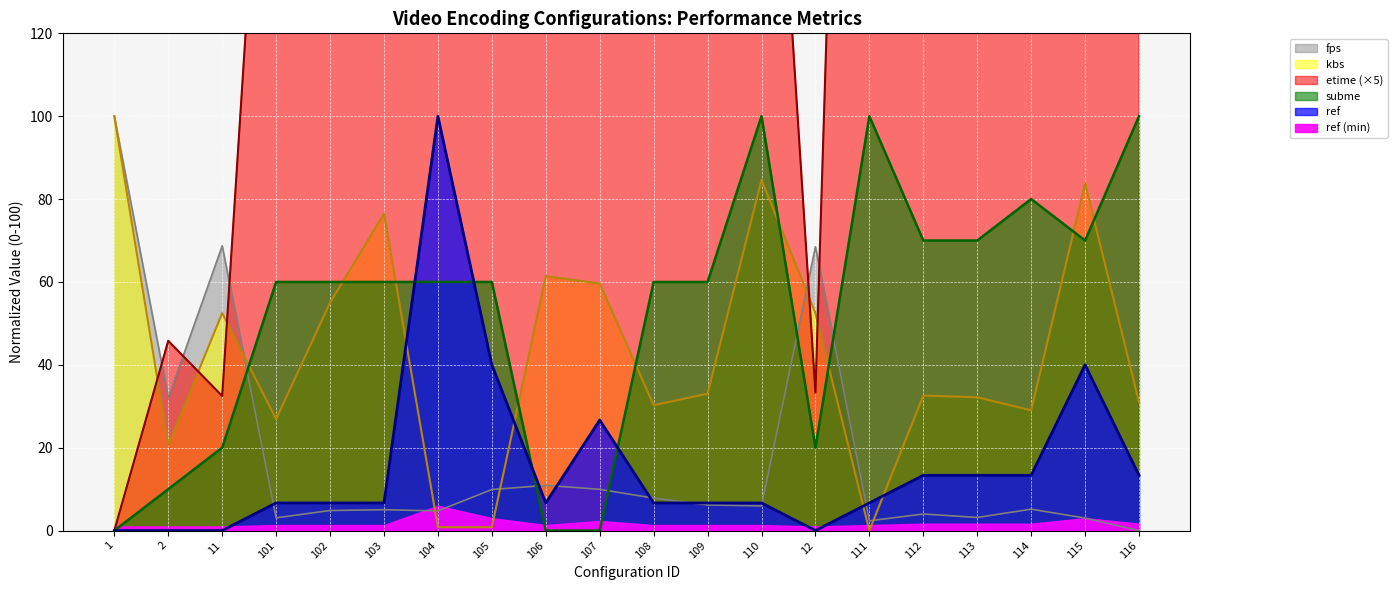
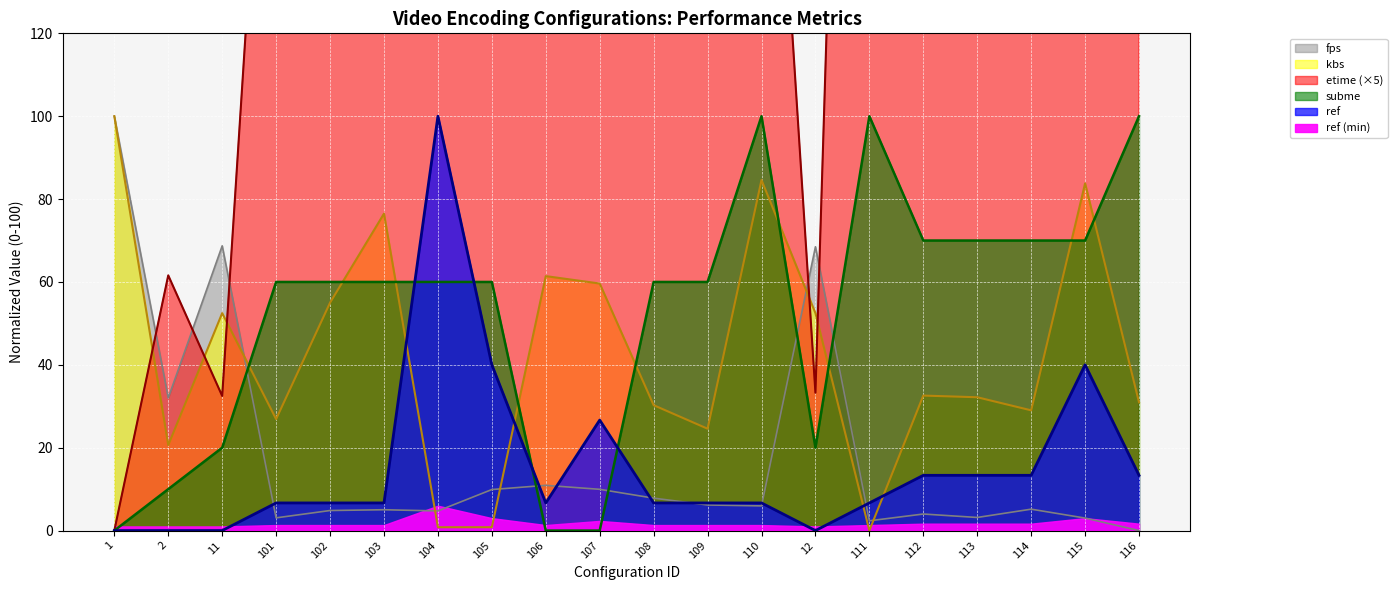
  {
    "fps": {
      "2": 32,
      "11": 69,
      "101": 3,
      "102": 5,
      "103": 5,
      "104": 5,
      "105": 10,
      "106": 11,
      "107": 10,
      "108": 8,
      "110": 6,
      "12": 68,
      "111": 2,
      "112": 4,
      "113": 3,
      "114": 5,
      "116": 0
    },
    "kbs": {
      "2": 21,
      "11": 52,
      "101": 27,
      "102": 55,
      "103": 76,
      "104": 1,
      "105": 1,
      "106": 61,
      "107": 60,
      "108": 30,
-     "109": 33,
+     "109": 25,
      "110": 85,
      "12": 52,
      "111": 0,
      "112": 33,
      "113": 32,
      "114": 29,
      "115": 84,
      "116": 31
    },
    "etime (×5)": {
-     "2": 46,
+     "2": 62,
      "11": 32,
      "12": 33
    },
    "subme": {
      "2": 10,
      "11": 20,
      "101": 60,
      "102": 60,
      "103": 60,
      "104": 60,
      "105": 60,
      "106": 0,
      "107": 0,
      "108": 60,
      "109": 60,
      "110": 100,
      "12": 20,
      "111": 100,
      "112": 70,
      "113": 70,
-     "114": 80,
+     "114": 70,
      "115": 70,
      "116": 100
    },
    "ref": {
      "2": 0,
      "11": 0,
      "101": 7,
      "102": 7,
      "103": 7,
      "104": 100,
      "105": 40,
      "106": 7,
      "107": 27,
      "108": 7,
      "110": 7,
      "12": 0,
      "111": 7,
      "112": 13,
      "113": 13,
      "114": 13,
      "115": 40,
      "116": 13
    },
    "ref (min)": {
      "1": 1,
      "2": 1,
      "11": 1,
      "101": 1,
      "102": 1,
      "103": 1,
      "104": 6,
      "105": 3,
      "106": 1,
      "107": 2,
      "108": 1,
      "109": 1,
      "110": 1,
      "12": 1,
      "111": 1,
      "112": 2,
      "113": 2,
      "114": 2,
      "116": 2
    }
  }
